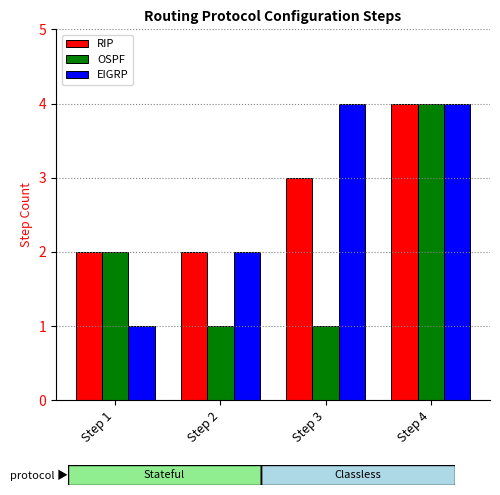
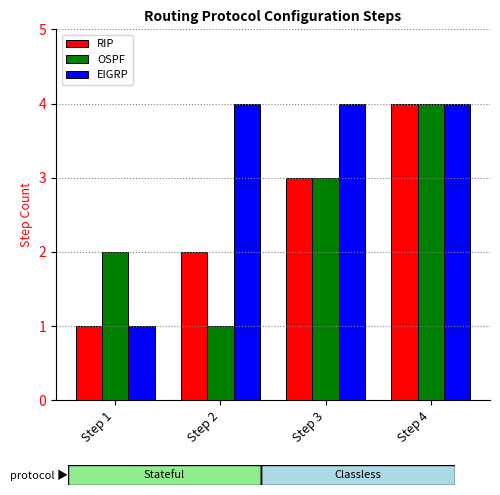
  {
    "RIP": {
-     "Step 1": 2,
+     "Step 1": 1,
      "Step 2": 2,
      "Step 3": 3,
      "Step 4": 4
    },
    "OSPF": {
      "Step 1": 2,
      "Step 2": 1,
-     "Step 3": 1,
+     "Step 3": 3,
      "Step 4": 4
    },
    "EIGRP": {
      "Step 1": 1,
-     "Step 2": 2,
+     "Step 2": 4,
      "Step 3": 4,
      "Step 4": 4
    }
  }
